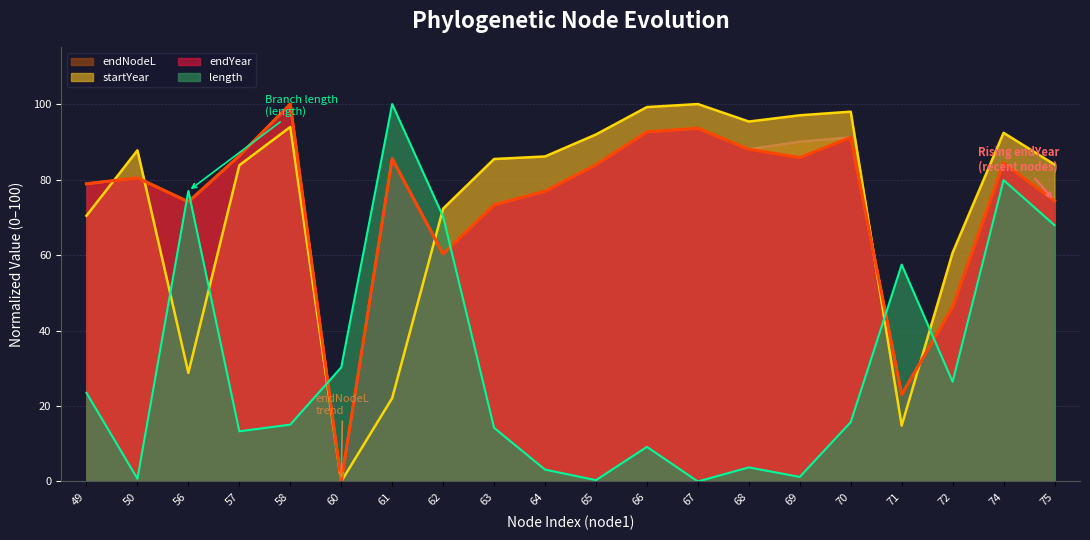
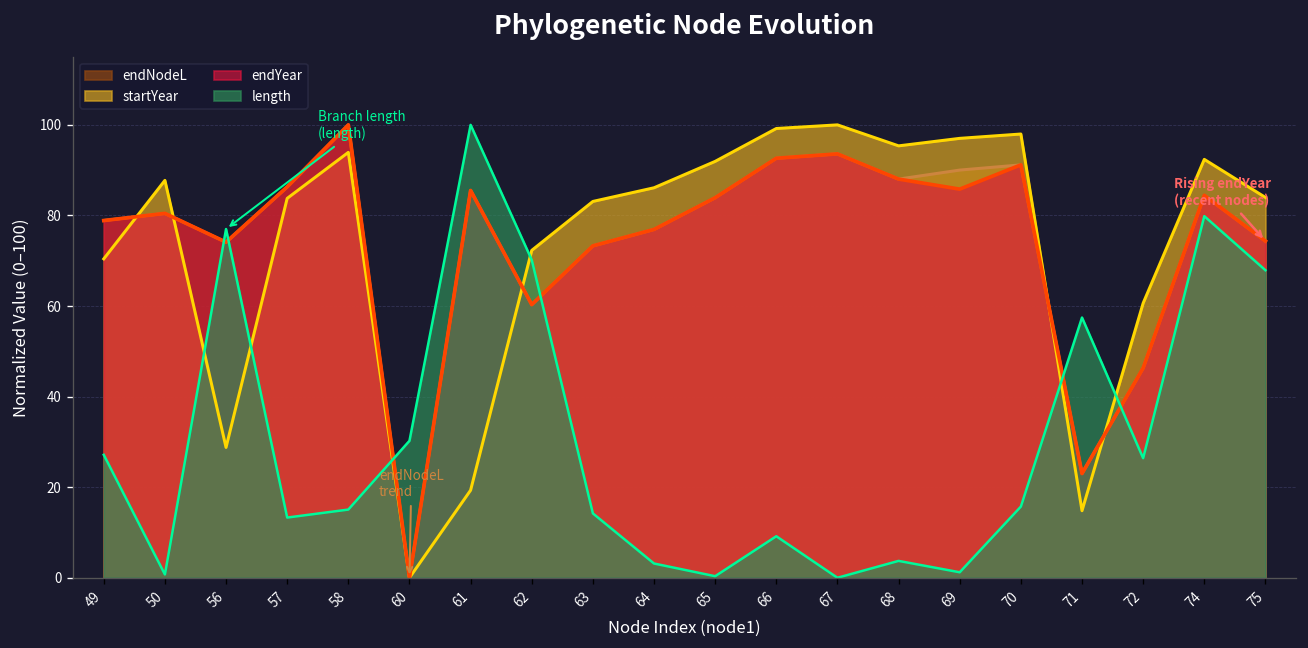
  {
    "endNodeL": {
      "69": 90
    },
    "startYear": {
      "49": 70,
      "50": 88,
      "56": 29,
      "57": 84,
      "58": 94,
-     "61": 22,
+     "61": 19,
      "62": 72,
-     "63": 85,
+     "63": 83,
      "64": 86,
      "65": 92,
      "66": 99,
      "67": 100,
      "68": 95,
      "69": 97,
      "70": 98,
      "71": 15,
      "72": 61,
      "74": 92,
      "75": 84
    },
    "endYear": {
      "69": 86
    },
    "length": {
-     "49": 23,
+     "49": 27,
      "50": 1,
      "56": 77,
      "57": 13,
      "58": 15,
      "60": 30,
      "61": 100,
      "62": 70,
      "63": 14,
      "64": 3,
      "65": 0,
      "66": 9,
      "67": 0,
      "68": 4,
      "69": 1,
      "70": 16,
      "71": 57,
      "72": 26,
      "74": 80,
      "75": 68
    }
  }
